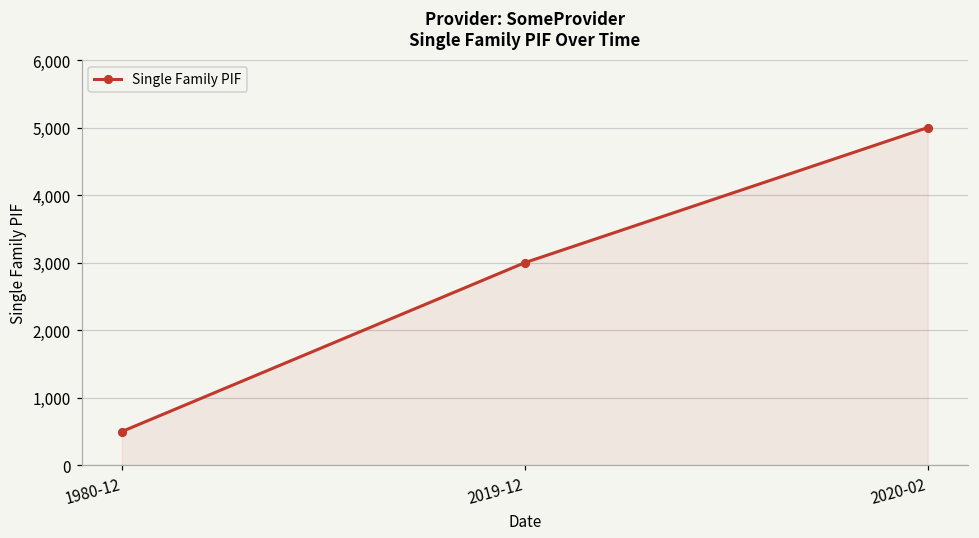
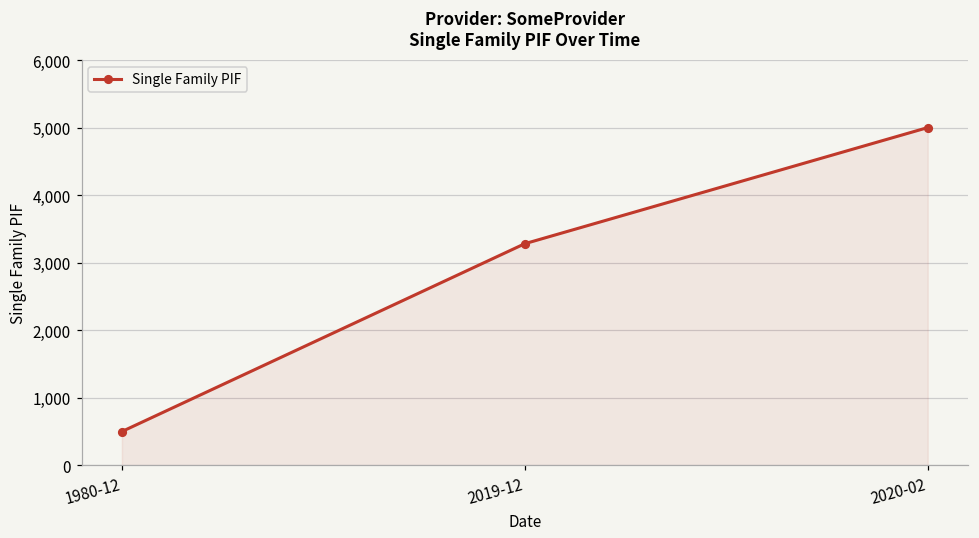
  {
    "1980-12": "500",
-   "2019-12": "3,000",
+   "2019-12": "3,300",
    "2020-02": "5,000"
  }
